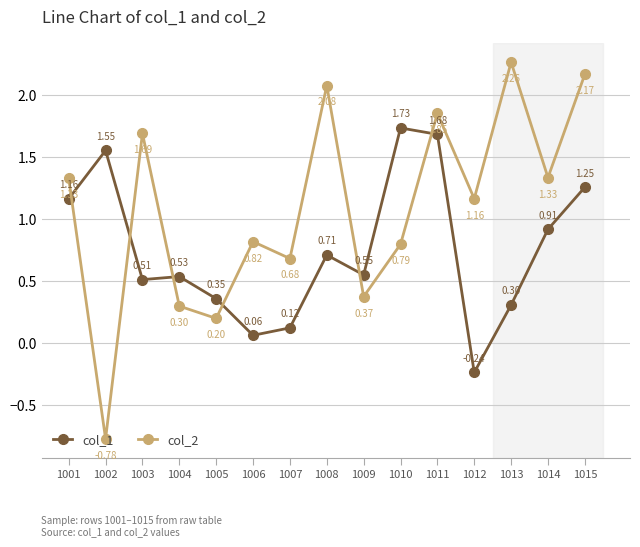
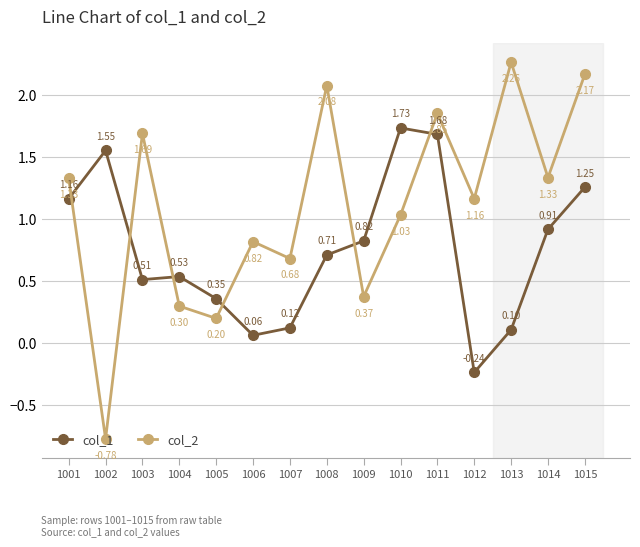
  {
    "col_1": {
      "1002": 1.55,
      "1003": 0.51,
      "1004": 0.53,
      "1005": 0.35,
      "1006": 0.06,
      "1007": 0.12,
      "1008": 0.71,
-     "1009": 0.55,
+     "1009": 0.82,
      "1010": 1.73,
      "1012": -0.24,
-     "1013": 0.30,
+     "1013": 0.10,
      "1014": 0.91,
      "1015": 1.25
    },
    "col_2": {
      "1002": -0.78,
      "1003": 1.69,
      "1004": 0.30,
      "1005": 0.20,
      "1006": 0.82,
      "1007": 0.68,
      "1008": 2.08,
      "1009": 0.37,
-     "1010": 0.79,
+     "1010": 1.03,
      "1012": 1.16,
      "1013": 2.26,
      "1014": 1.33,
      "1015": 2.17
    }
  }
